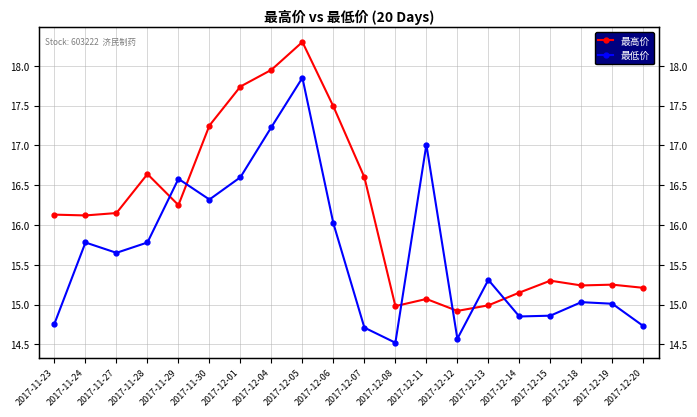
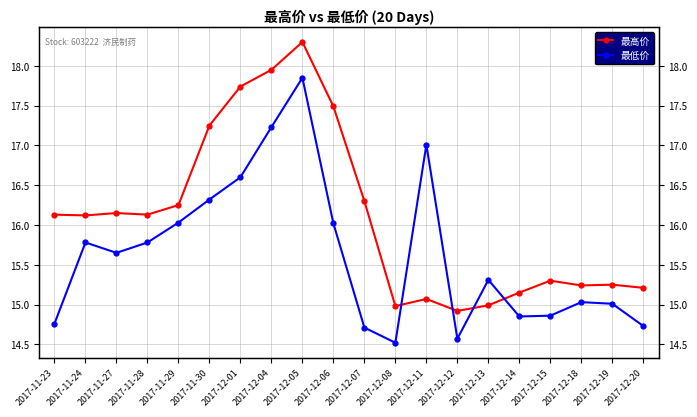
  {
    "最高价": {
      "2017-11-23": 16.1,
      "2017-11-24": 16.1,
      "2017-11-27": 16.2,
-     "2017-11-28": 16.6,
+     "2017-11-28": 16.1,
      "2017-11-29": 16.3,
      "2017-11-30": 17.3,
      "2017-12-01": 17.7,
      "2017-12-04": 18.0,
      "2017-12-05": 18.3,
      "2017-12-06": 17.5,
-     "2017-12-07": 16.6,
+     "2017-12-07": 16.3,
      "2017-12-08": 15.0,
      "2017-12-11": 15.1,
      "2017-12-12": 14.9,
      "2017-12-13": 15.0,
      "2017-12-14": 15.2,
      "2017-12-15": 15.3,
      "2017-12-18": 15.2,
      "2017-12-19": 15.3,
      "2017-12-20": 15.2
    },
    "最低价": {
      "2017-11-23": 14.8,
      "2017-11-24": 15.8,
      "2017-11-27": 15.7,
      "2017-11-28": 15.8,
-     "2017-11-29": 16.6,
+     "2017-11-29": 16.0,
      "2017-11-30": 16.3,
      "2017-12-01": 16.6,
      "2017-12-04": 17.2,
      "2017-12-05": 17.9,
      "2017-12-06": 16.0,
      "2017-12-07": 14.7,
      "2017-12-08": 14.5,
      "2017-12-11": 17.0,
      "2017-12-12": 14.6,
      "2017-12-13": 15.3,
      "2017-12-14": 14.9,
      "2017-12-15": 14.9,
      "2017-12-18": 15.0,
      "2017-12-19": 15.0,
      "2017-12-20": 14.7
    }
  }
